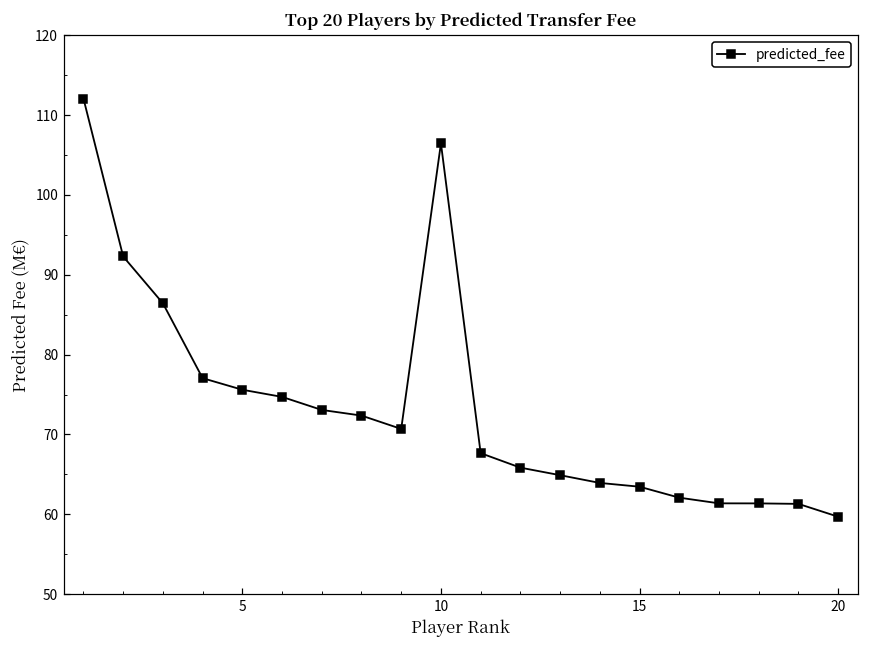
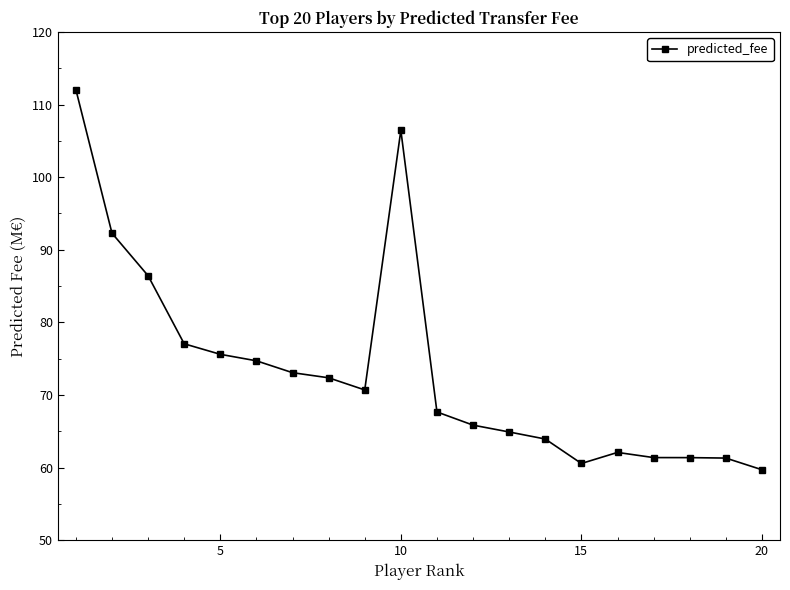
  {
    "5": 76,
    "10": 106,
-   "15": 63,
+   "15": 61,
    "20": 60
  }
